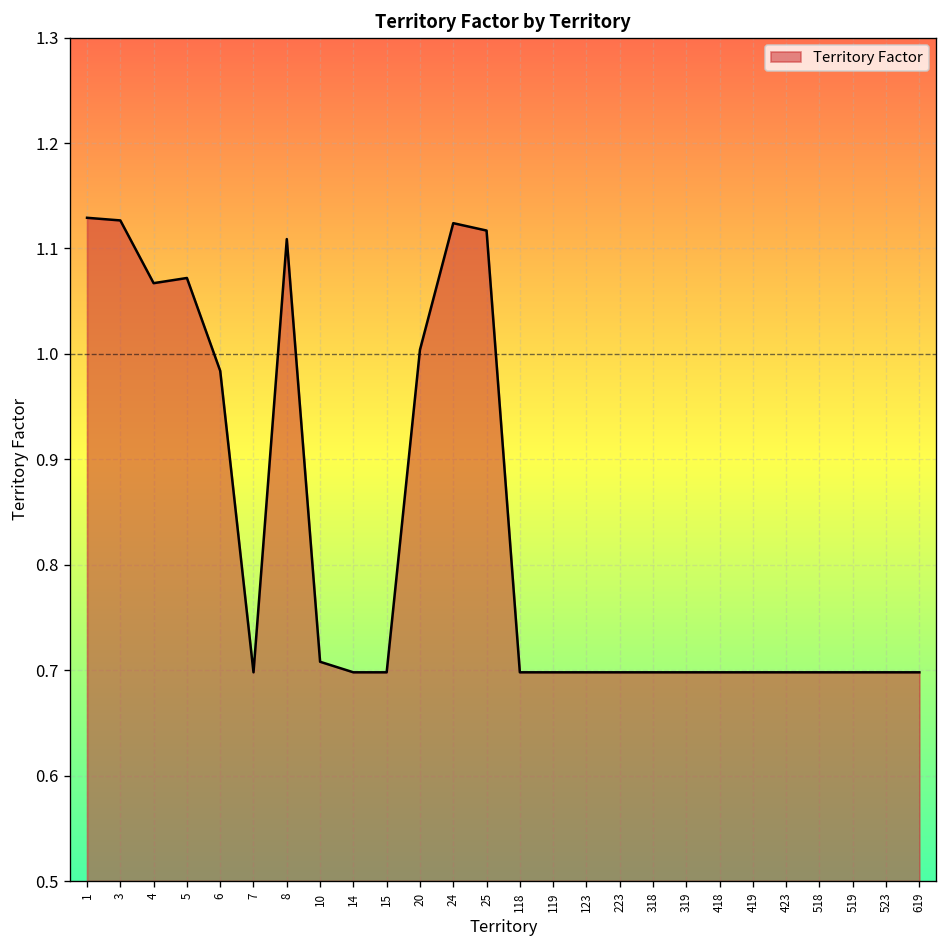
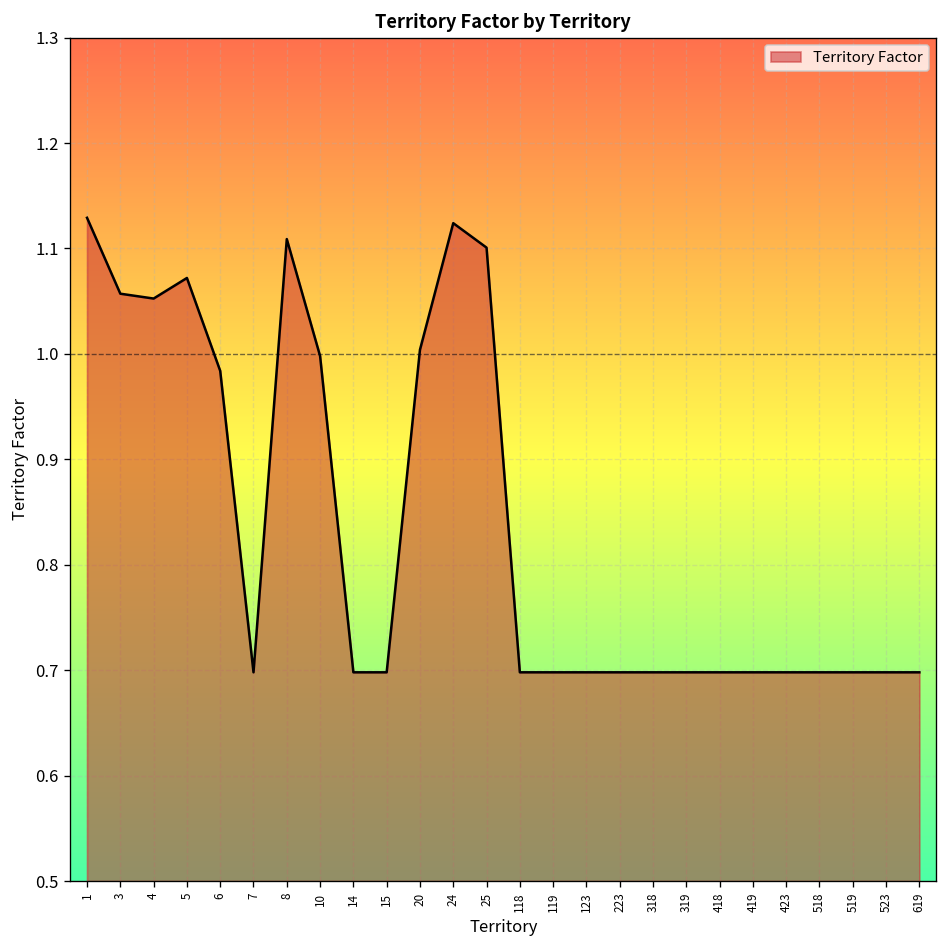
  {
    "1": 1.13,
-   "3": 1.13,
-   "4": 1.07,
+   "3": 1.06,
+   "4": 1.05,
    "5": 1.07,
    "6": 0.98,
    "7": 0.70,
    "8": 1.11,
-   "10": 0.71,
+   "10": 1.00,
    "14": 0.70,
    "15": 0.70,
    "20": 1.00,
    "24": 1.12,
-   "25": 1.12,
+   "25": 1.10,
    "118": 0.70,
    "119": 0.70,
    "123": 0.70,
    "223": 0.70,
    "318": 0.70,
    "319": 0.70,
    "418": 0.70,
    "419": 0.70,
    "423": 0.70,
    "518": 0.70,
    "519": 0.70,
    "523": 0.70,
    "619": 0.70
  }
